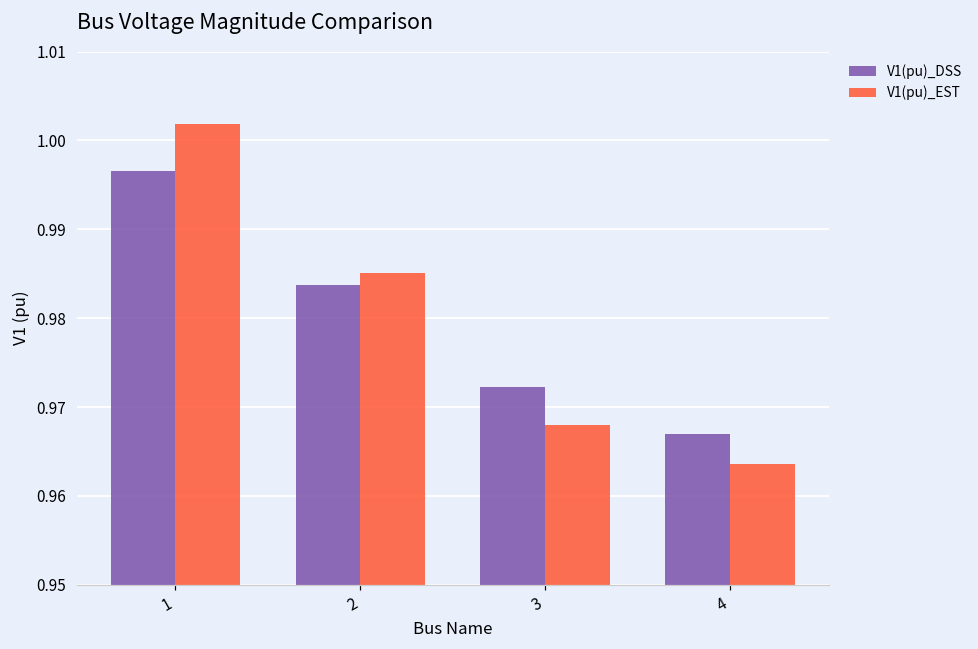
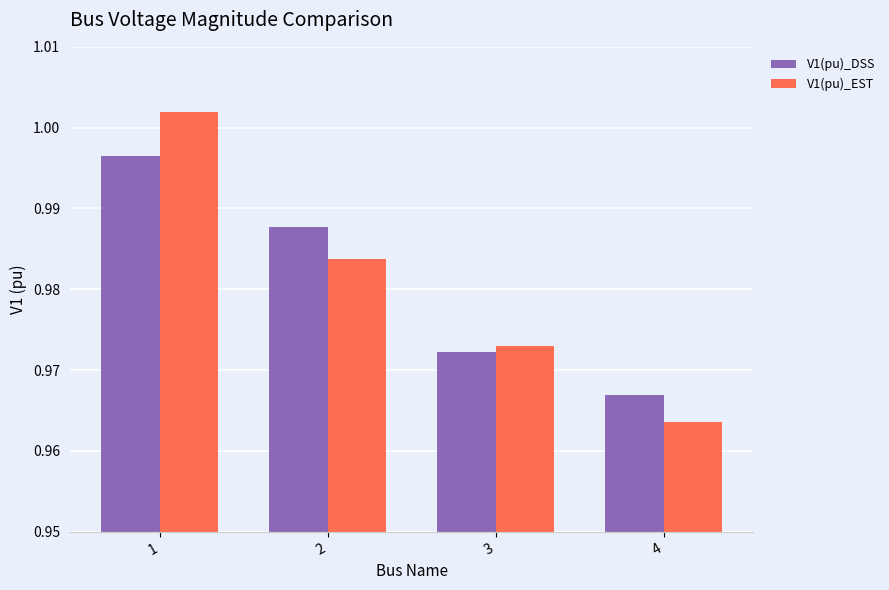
  {
    "V1(pu)_DSS": {
      "1": 0.997,
-     "2": 0.984,
+     "2": 0.988,
      "3": 0.972,
      "4": 0.967
    },
    "V1(pu)_EST": {
      "1": 1.002,
-     "2": 0.985,
-     "3": 0.968,
+     "2": 0.984,
+     "3": 0.973,
      "4": 0.964
    }
  }
